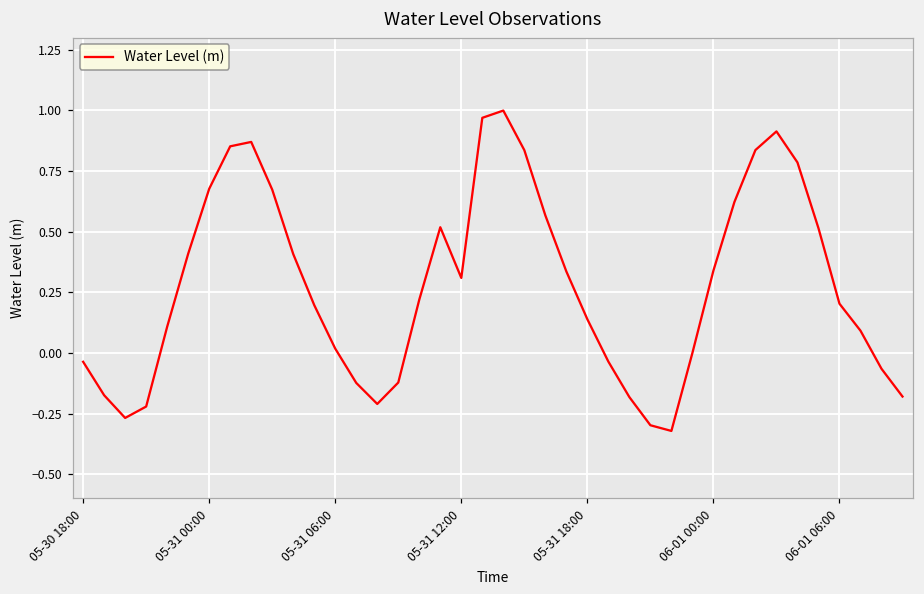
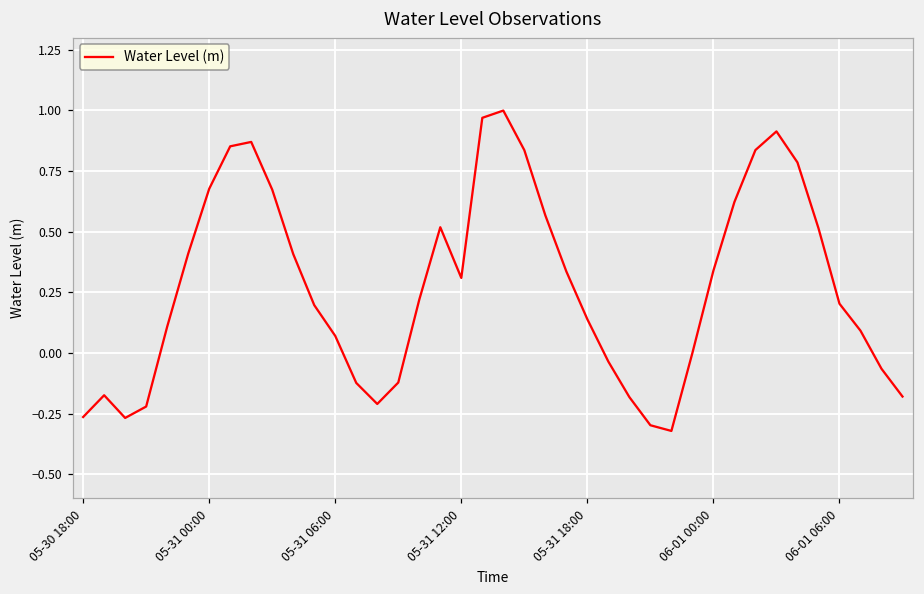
  {
-   "05-30 18:00": -0.04,
+   "05-30 18:00": -0.26,
    "05-31 00:00": 0.68,
-   "05-31 06:00": 0.02,
+   "05-31 06:00": 0.07,
    "05-31 12:00": 0.31,
    "05-31 18:00": 0.14,
    "06-01 00:00": 0.34,
    "06-01 06:00": 0.20
  }
